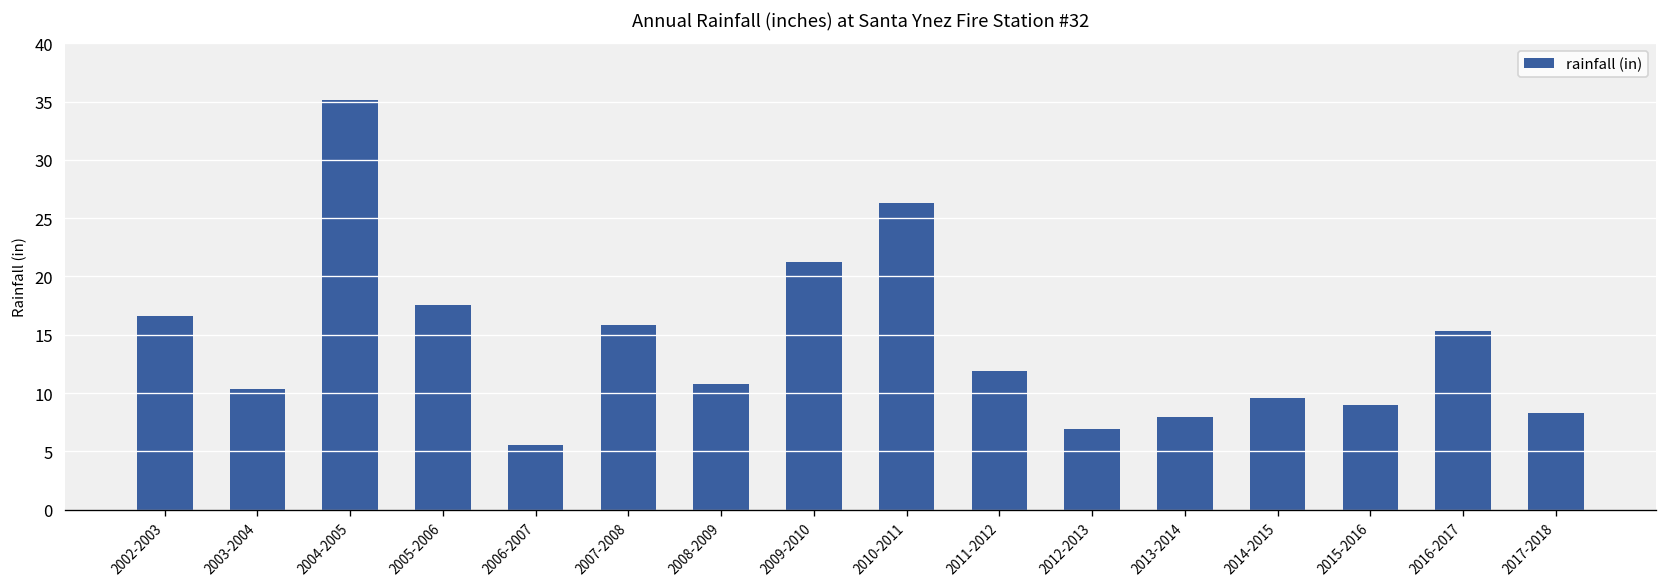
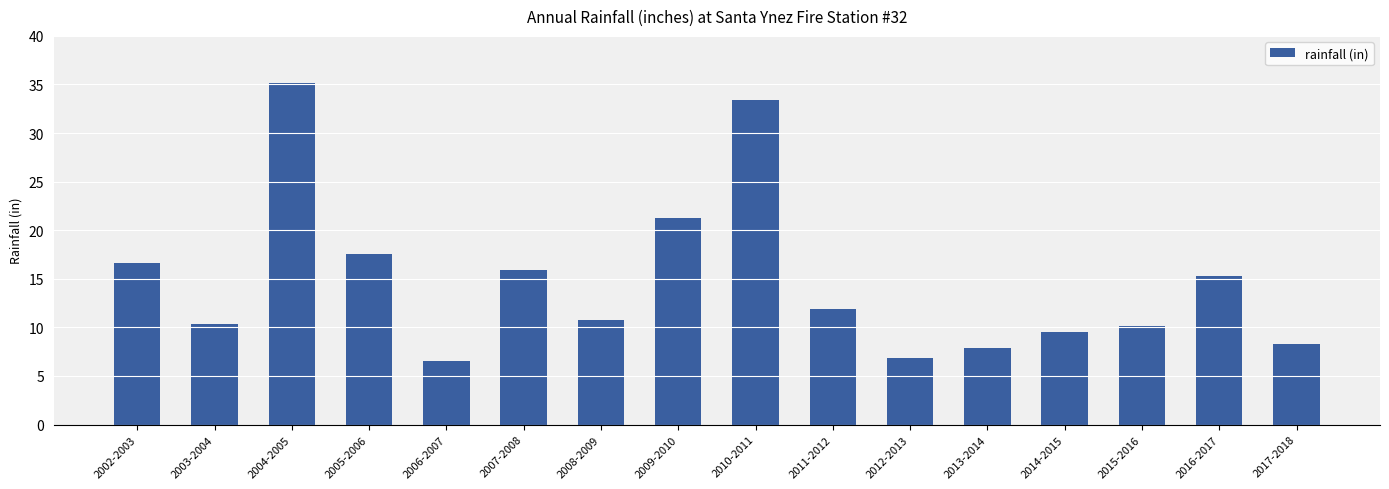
  {
    "2002-2003": 17,
    "2003-2004": 10,
    "2004-2005": 35,
    "2005-2006": 18,
-   "2006-2007": 6,
+   "2006-2007": 7,
    "2007-2008": 16,
    "2008-2009": 11,
    "2009-2010": 21,
-   "2010-2011": 26,
+   "2010-2011": 33,
    "2011-2012": 12,
    "2012-2013": 7,
    "2013-2014": 8,
    "2014-2015": 10,
-   "2015-2016": 9,
+   "2015-2016": 10,
    "2016-2017": 15,
    "2017-2018": 8
  }
